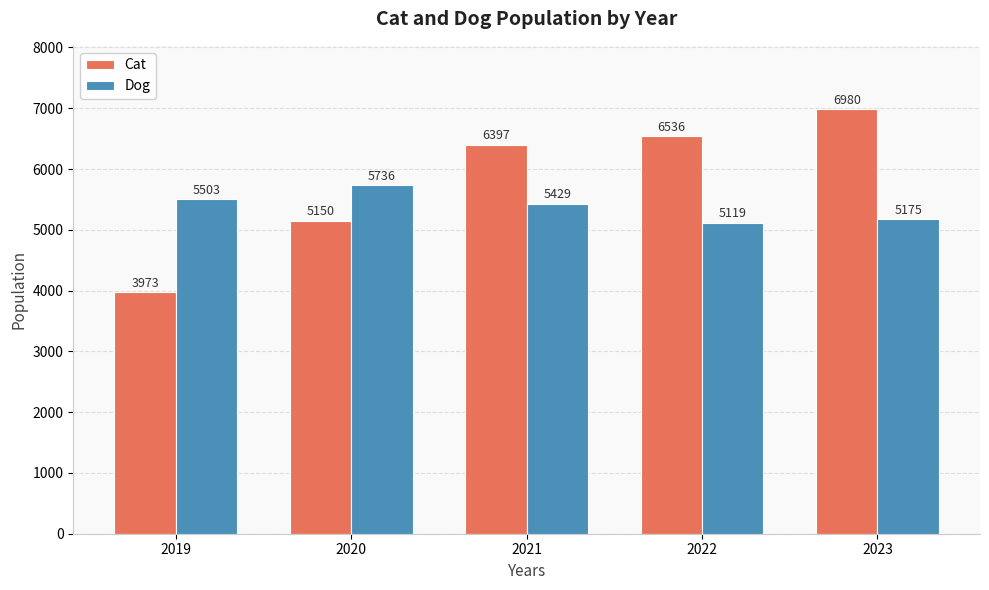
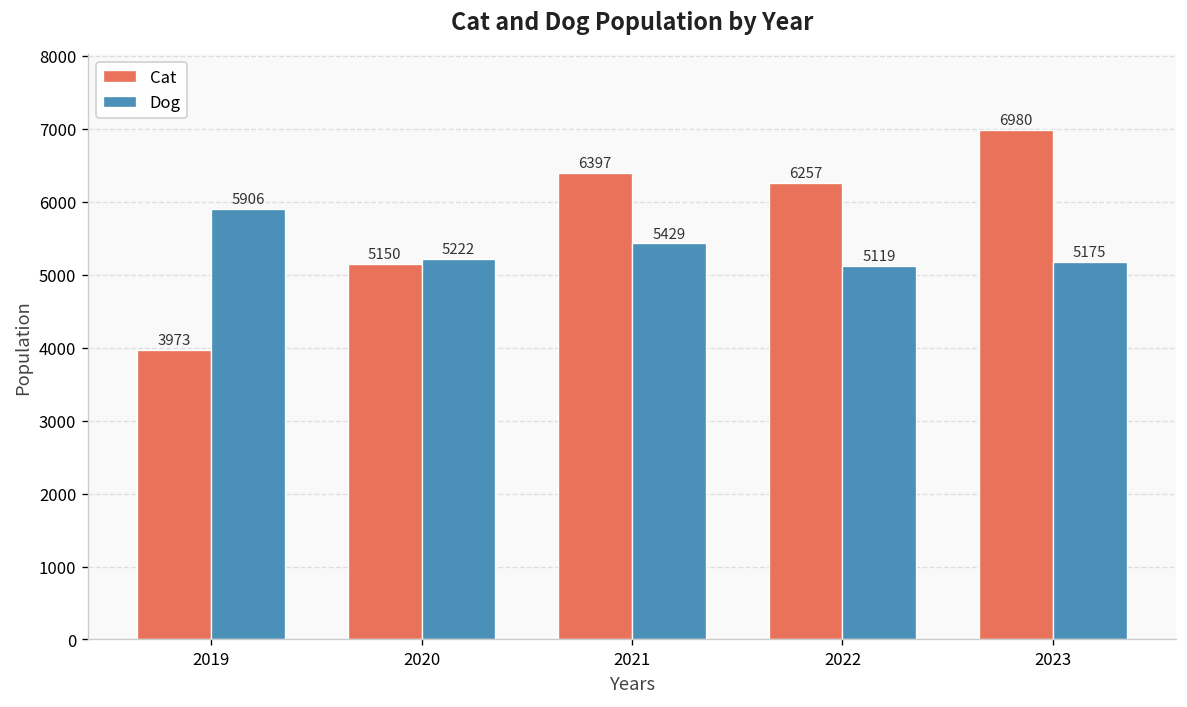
  {
    "Cat": {
      "2019": 3973,
      "2020": 5150,
      "2021": 6397,
-     "2022": 6536,
+     "2022": 6257,
      "2023": 6980
    },
    "Dog": {
-     "2019": 5503,
-     "2020": 5736,
+     "2019": 5906,
+     "2020": 5222,
      "2021": 5429,
      "2022": 5119,
      "2023": 5175
    }
  }
